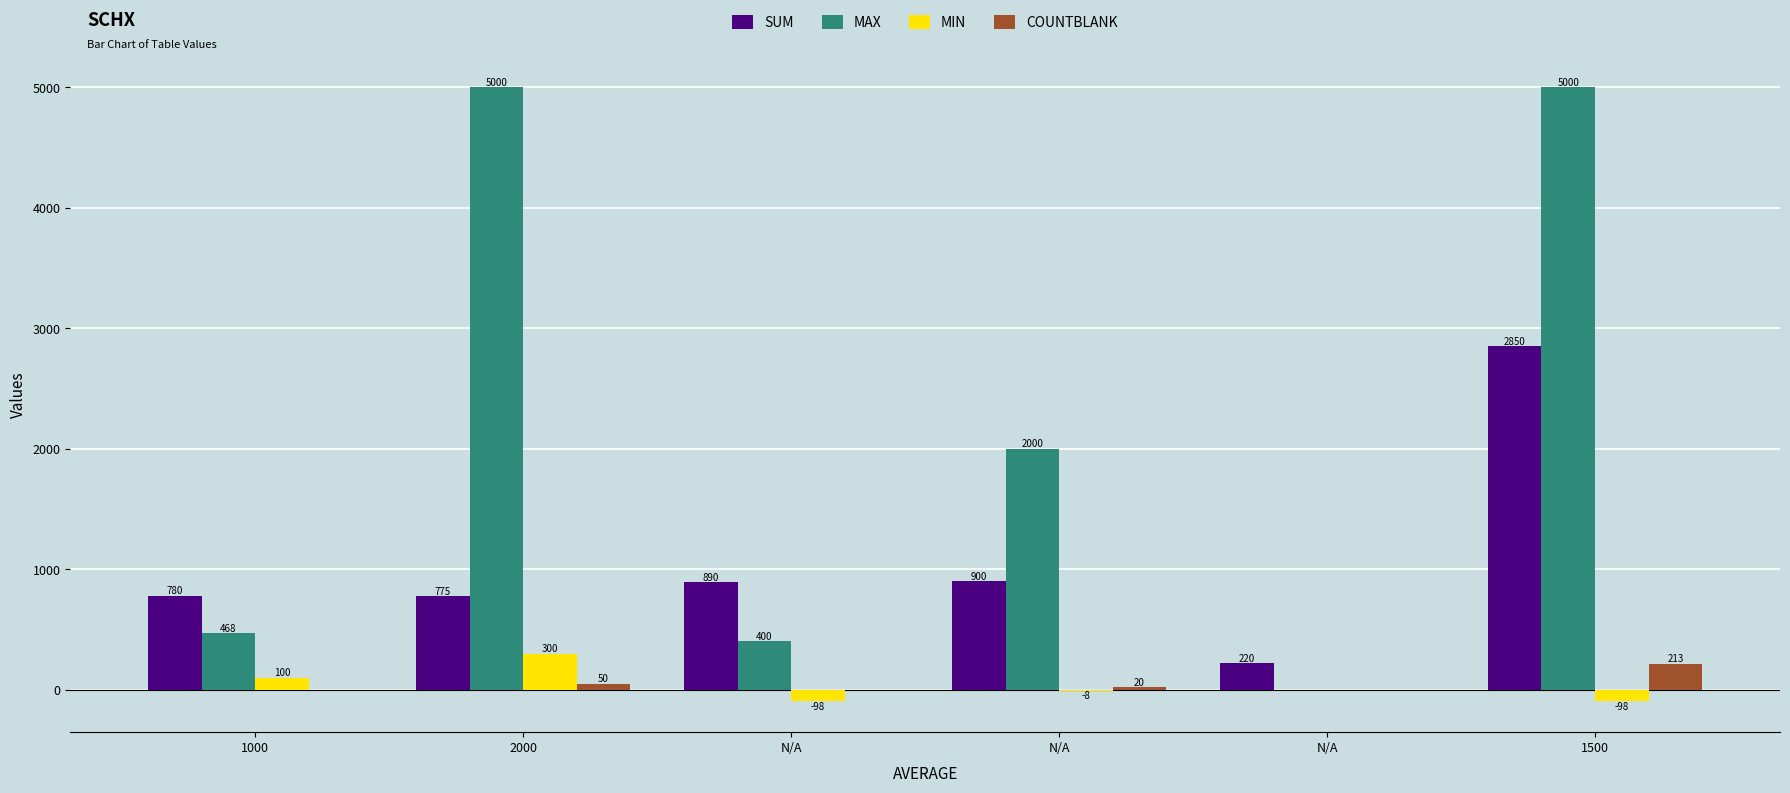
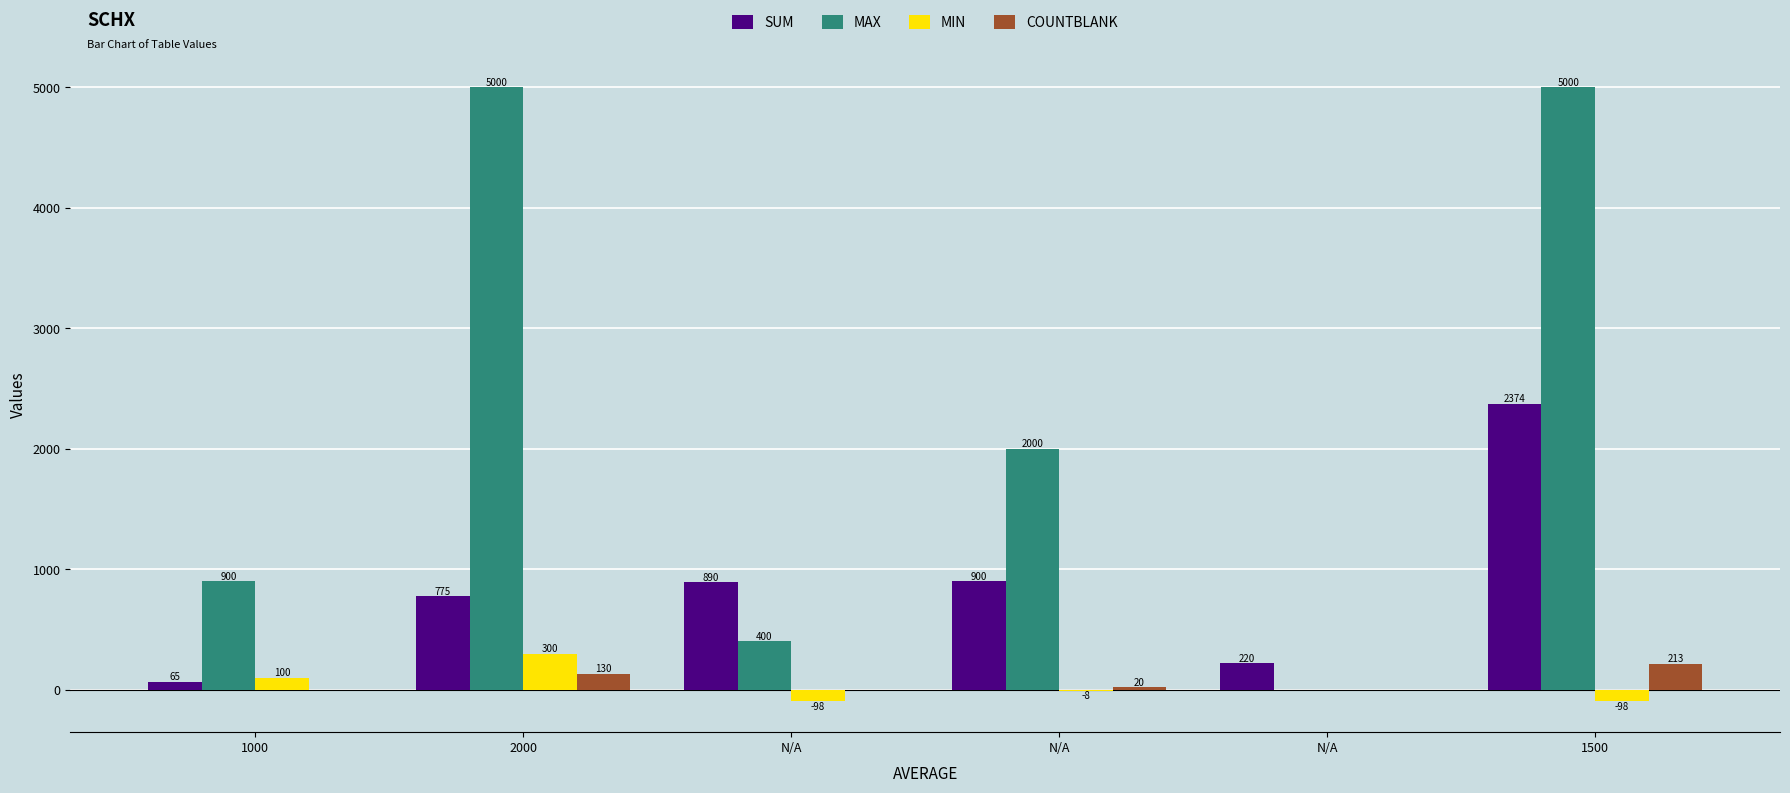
  {
    "SUM": {
-     "1000": 780,
+     "1000": 65,
      "2000": 775,
-     "1500": 2850
+     "1500": 2374
    },
    "MAX": {
-     "1000": 468,
+     "1000": 900,
      "2000": 5000,
      "1500": 5000
    },
    "MIN": {
      "1000": 100,
      "2000": 300,
      "1500": -98
    },
    "COUNTBLANK": {
-     "2000": 50,
+     "2000": 130,
      "1500": 213
    }
  }
